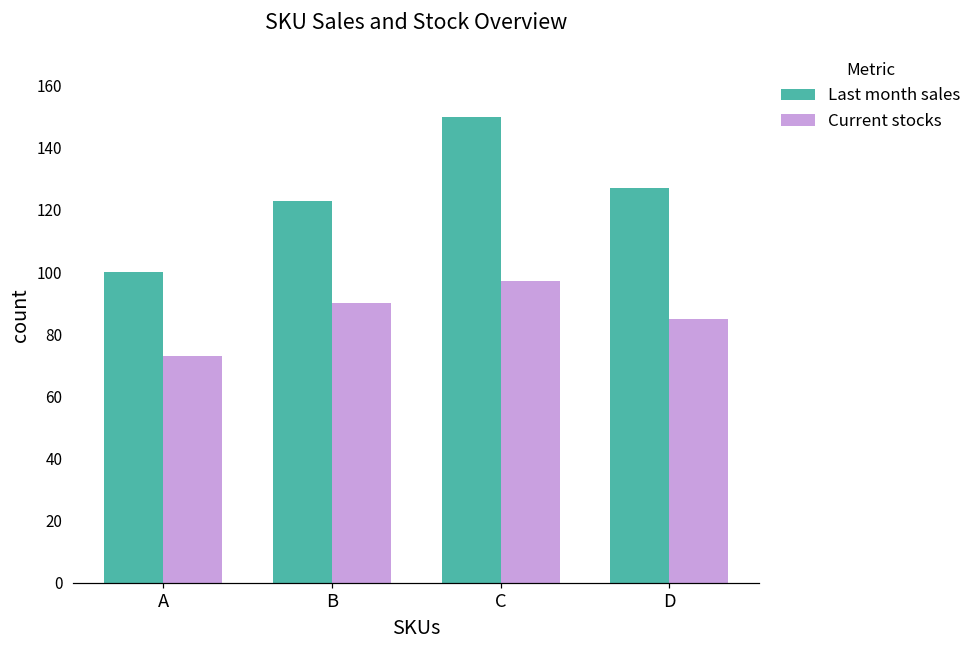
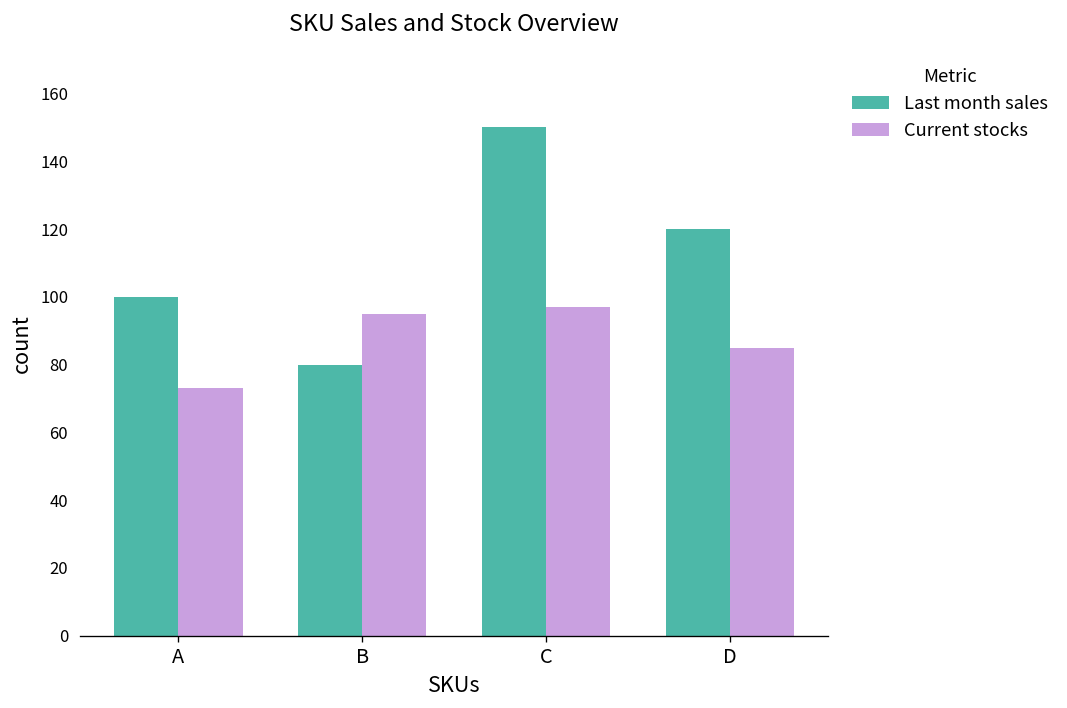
  {
    "Last month sales": {
      "A": 100,
-     "B": 123,
+     "B": 80,
      "C": 150,
-     "D": 127
+     "D": 120
    },
    "Current stocks": {
      "A": 73,
-     "B": 90,
+     "B": 95,
      "C": 97,
      "D": 85
    }
  }
